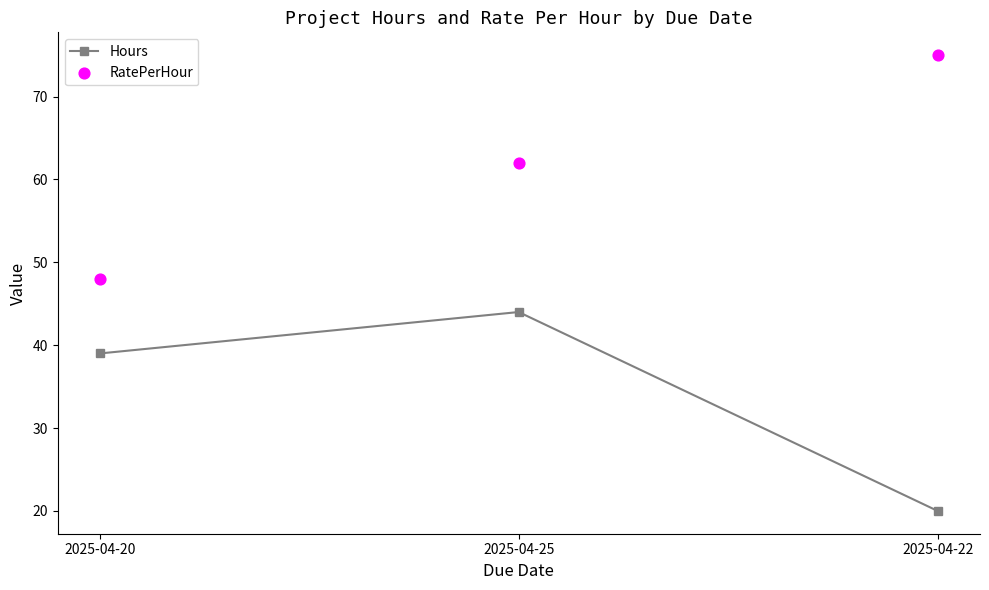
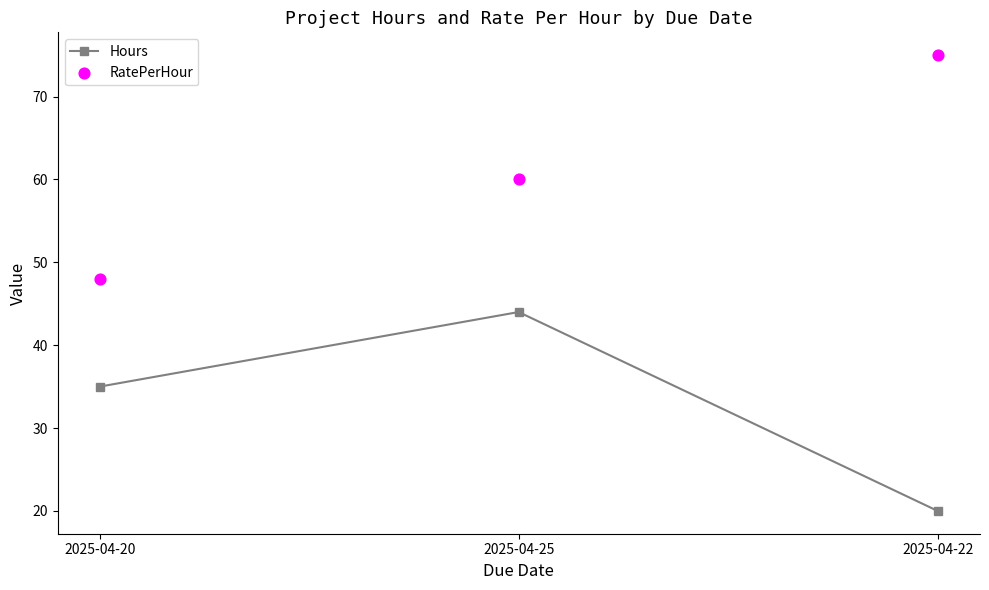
  {
    "Hours": {
-     "2025-04-20": 39,
+     "2025-04-20": 35,
      "2025-04-25": 44,
      "2025-04-22": 20
    },
    "RatePerHour": {
-     "2025-04-25": 62
+     "2025-04-25": 60
    }
  }
